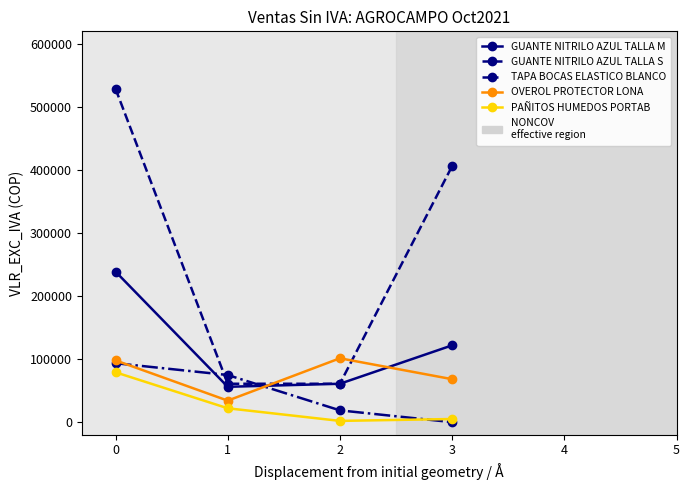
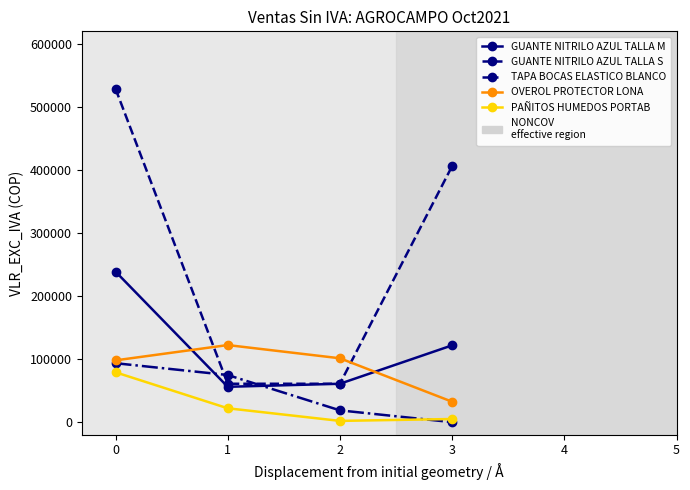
  {
    "OVEROL PROTECTOR LONA": {
      "0": 100000,
-     "1": 30000,
+     "1": 120000,
      "2": 100000,
-     "3": 70000
+     "3": 30000
    },
    "PAÑITOS HUMEDOS PORTAB": {
      "0": 80000,
      "1": 20000,
      "2": 0,
      "3": 10000
    }
  }
